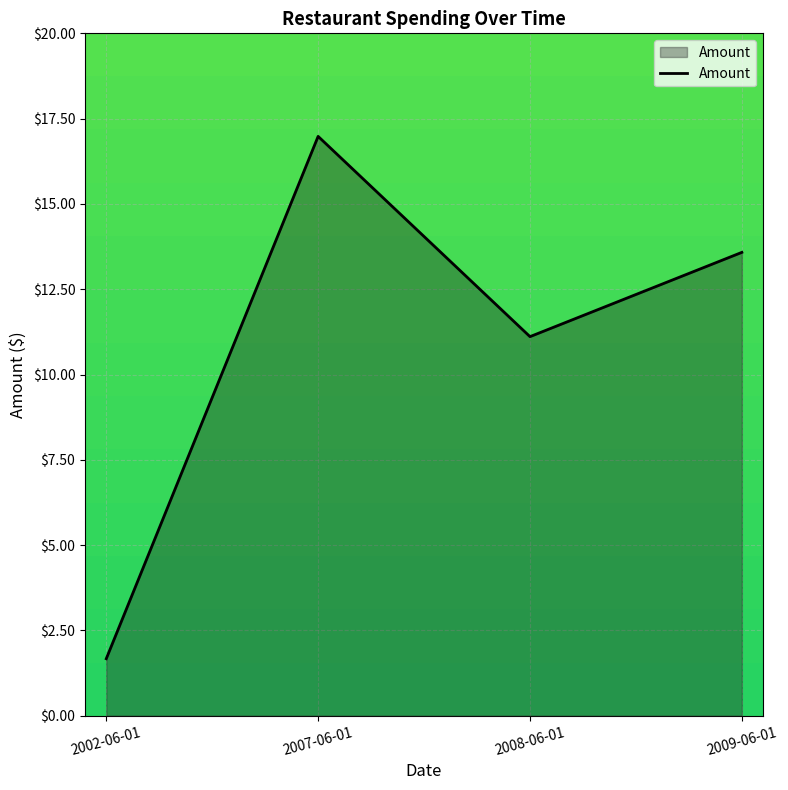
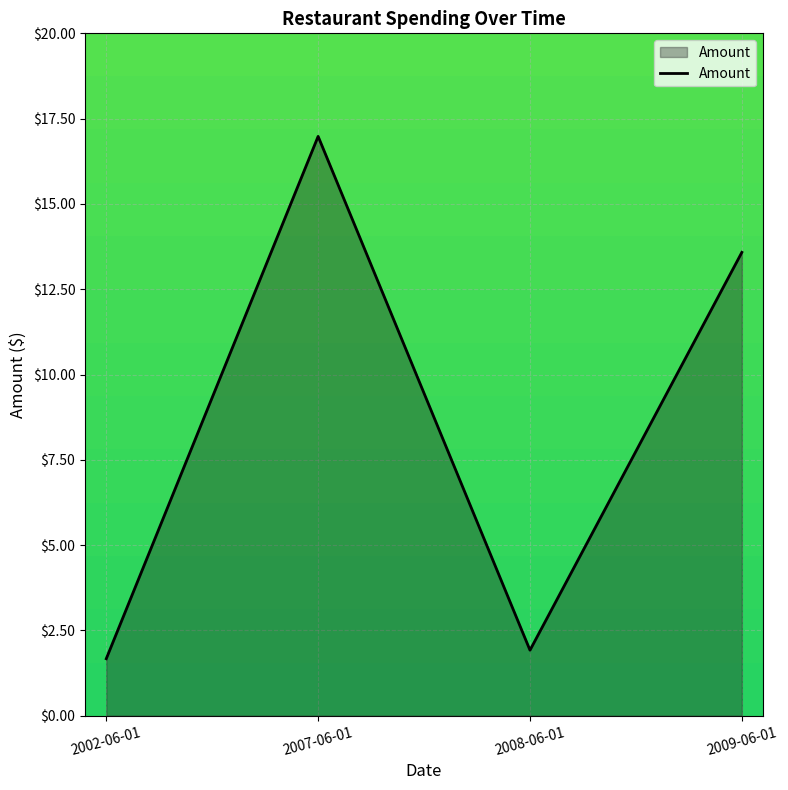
  {
    "2002-06-01": "$1.7",
    "2007-06-01": "$17.0",
-   "2008-06-01": "$11.1",
+   "2008-06-01": "$1.9",
    "2009-06-01": "$13.6"
  }
